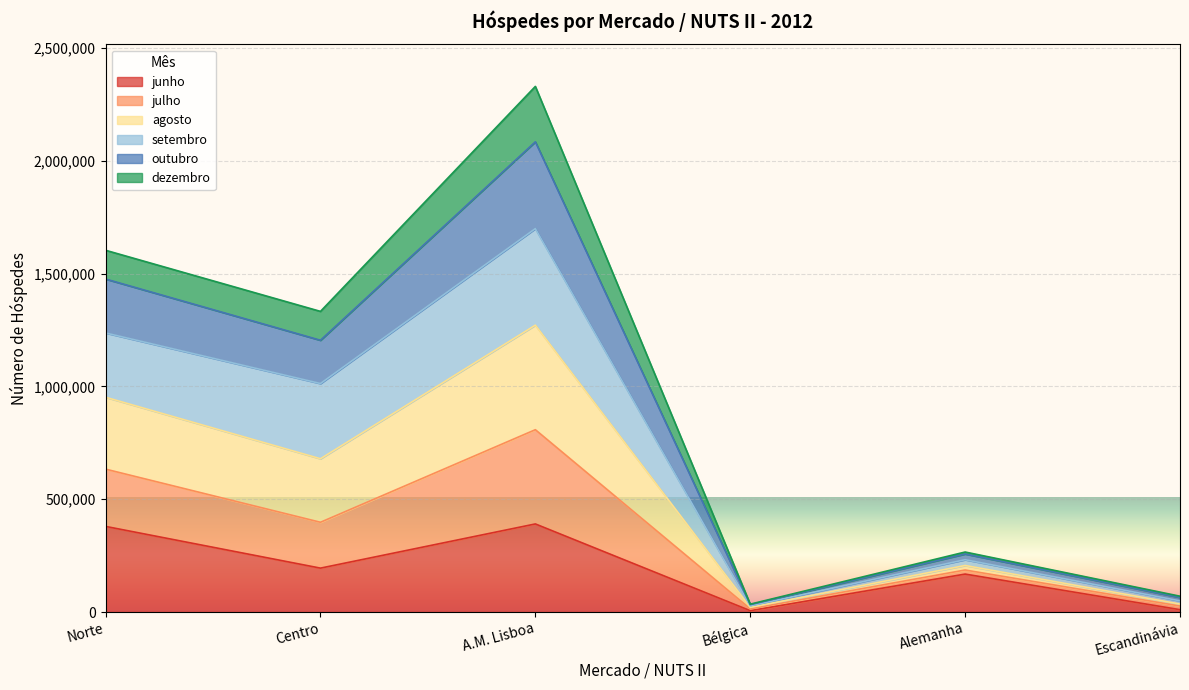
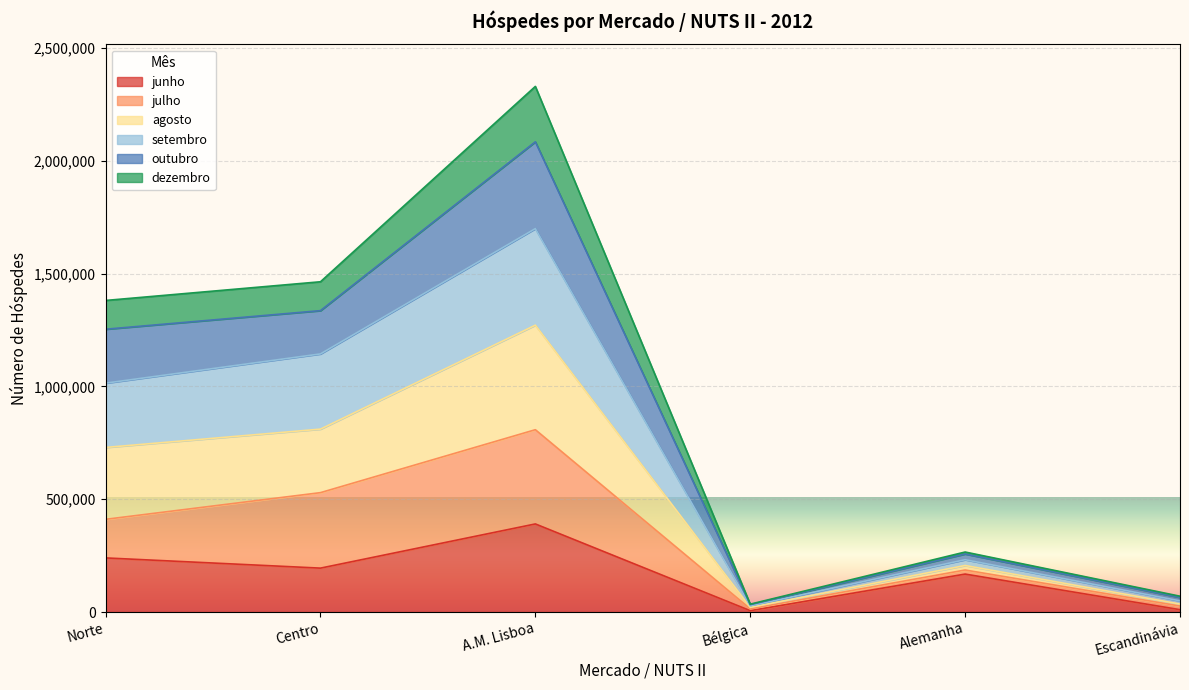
  {
    "junho": {
-     "Norte": "380,000",
+     "Norte": "240,000",
      "Centro": "190,000",
      "A.M. Lisboa": "390,000",
      "Alemanha": "170,000",
      "Escandinávia": "10,000"
    },
    "julho": {
-     "Norte": "250,000",
-     "Centro": "200,000",
+     "Norte": "170,000",
+     "Centro": "330,000",
      "A.M. Lisboa": "420,000",
      "Alemanha": "20,000"
    },
    "agosto": {
      "Norte": "320,000",
      "Centro": "280,000",
      "A.M. Lisboa": "460,000",
      "Alemanha": "20,000"
    },
    "setembro": {
      "Norte": "280,000",
      "Centro": "330,000",
      "A.M. Lisboa": "430,000",
      "Alemanha": "30,000",
      "Escandinávia": "10,000"
    },
    "outubro": {
      "Norte": "240,000",
      "Centro": "190,000",
      "A.M. Lisboa": "380,000"
    },
    "dezembro": {
      "Norte": "130,000",
      "Centro": "130,000",
      "A.M. Lisboa": "250,000"
    }
  }
